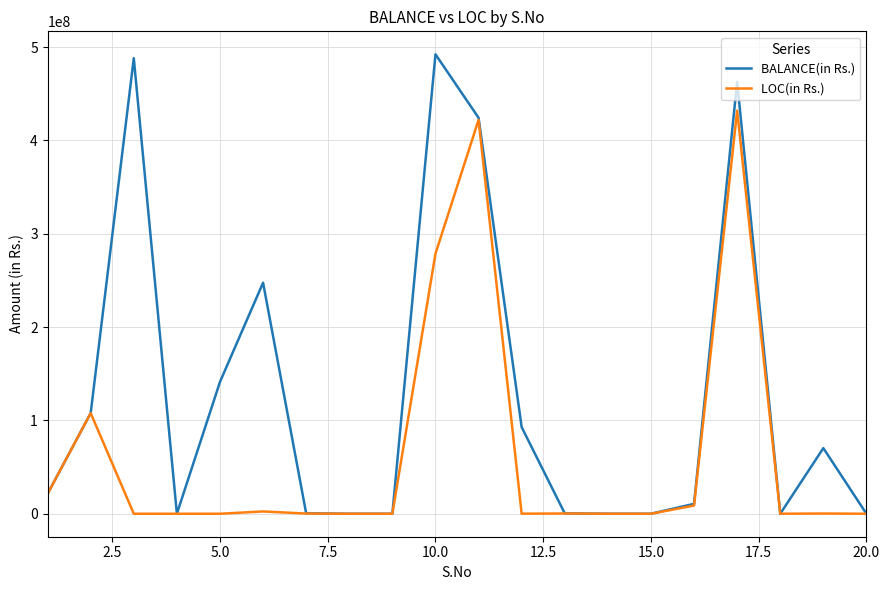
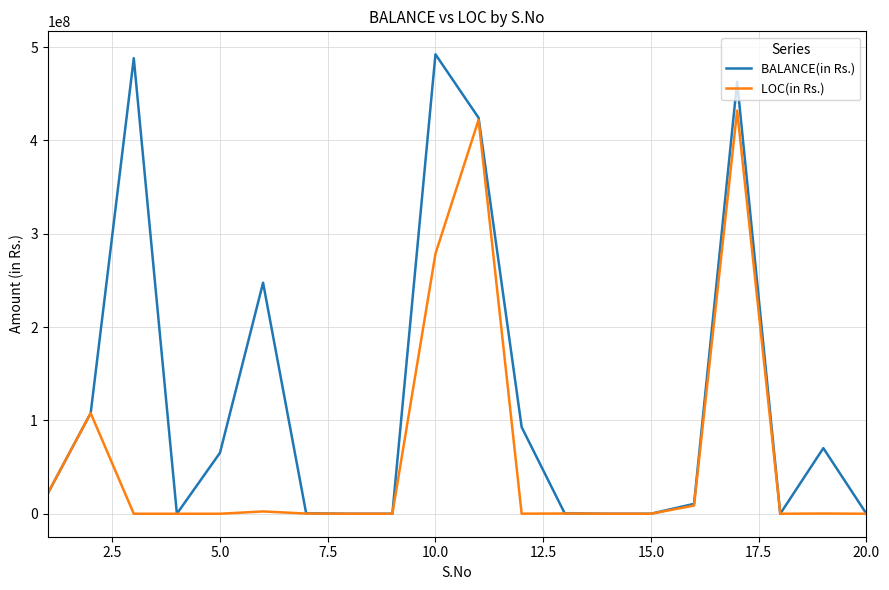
  {
    "BALANCE(in Rs.)": {
-     "5.0": 140000000,
+     "5.0": 70000000,
      "10.0": 490000000
    },
    "LOC(in Rs.)": {
      "5.0": 0,
      "10.0": 280000000
    }
  }
